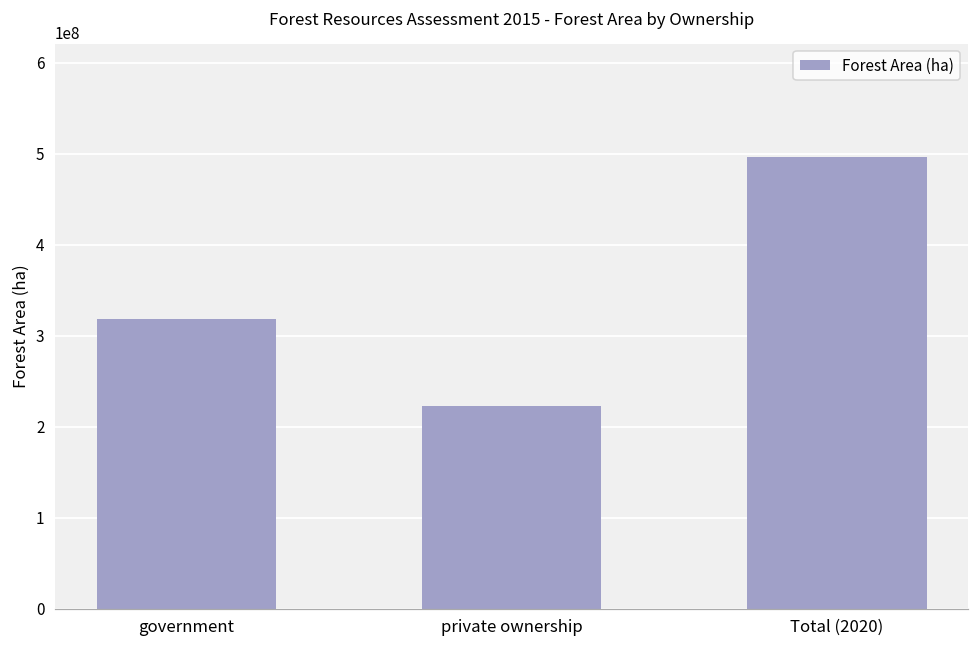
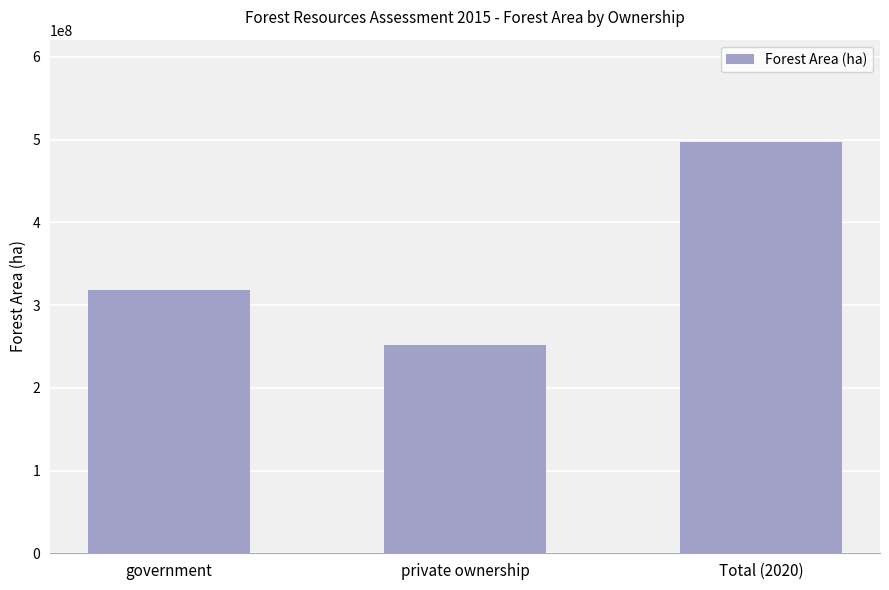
  {
    "government": 320000000,
-   "private ownership": 220000000,
+   "private ownership": 250000000,
    "Total (2020)": 500000000
  }
